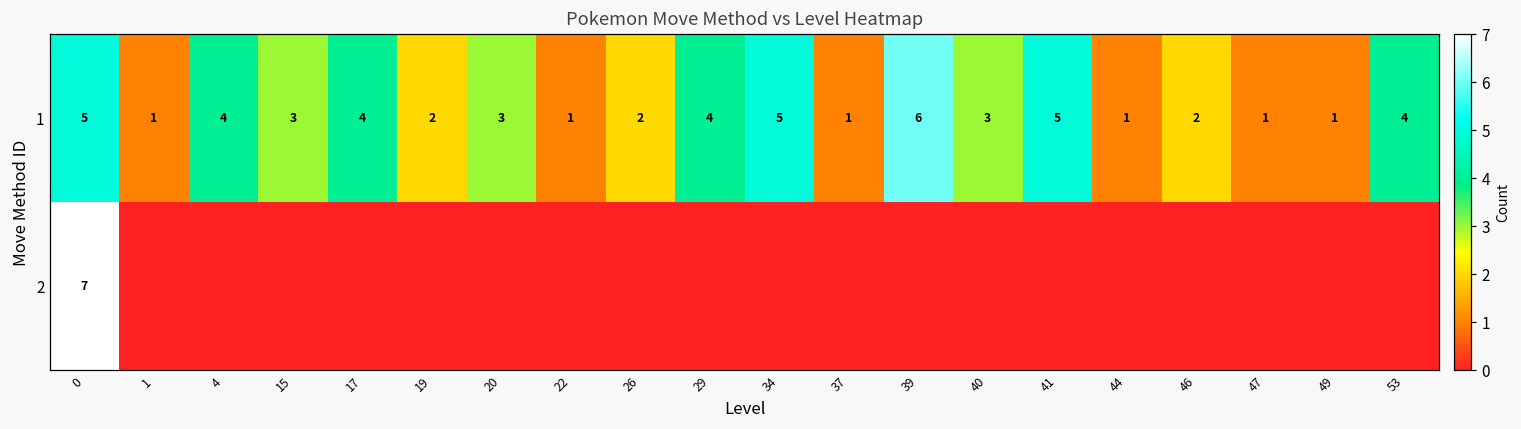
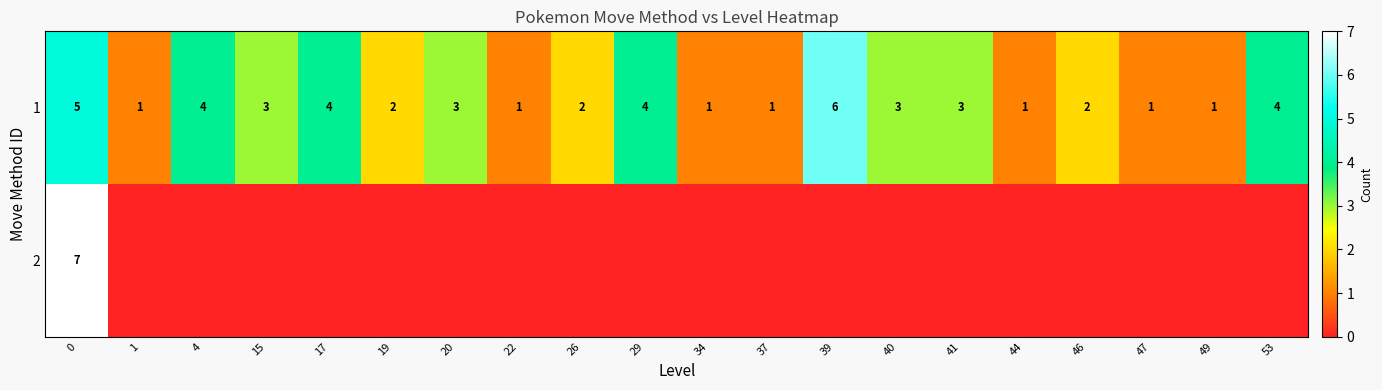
  {
    "1": {
      "0": 5,
      "1": 1,
      "4": 4,
      "15": 3,
      "17": 4,
      "19": 2,
      "20": 3,
      "22": 1,
      "26": 2,
      "29": 4,
-     "34": 5,
+     "34": 1,
      "37": 1,
      "39": 6,
      "40": 3,
-     "41": 5,
+     "41": 3,
      "44": 1,
      "46": 2,
      "47": 1,
      "49": 1,
      "53": 4
    },
    "2": {
      "0": 7
    }
  }
